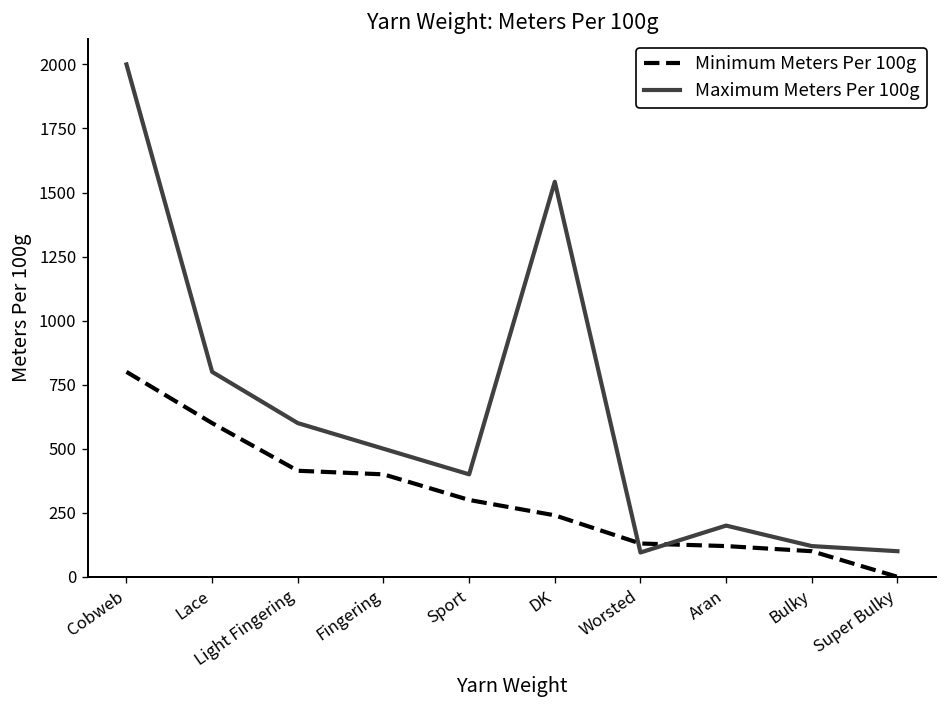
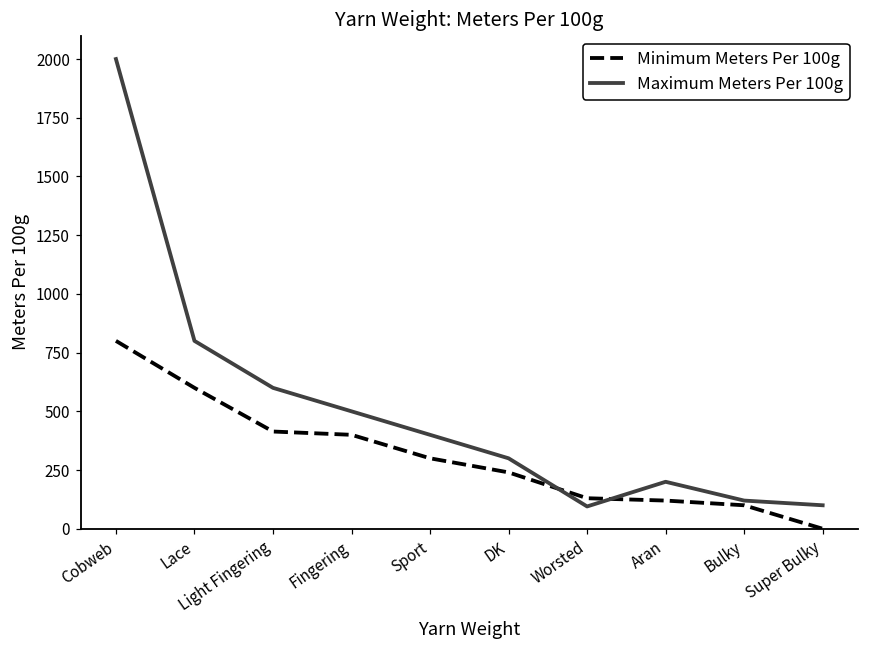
  {
    "Minimum Meters Per 100g": {
      "Cobweb": 800,
      "Lace": 600,
      "Light Fingering": 410,
      "Fingering": 400,
      "Sport": 300,
      "DK": 240,
      "Worsted": 130,
      "Aran": 120,
      "Bulky": 100,
      "Super Bulky": 0
    },
    "Maximum Meters Per 100g": {
      "Cobweb": 2000,
      "Lace": 800,
      "Light Fingering": 600,
      "Fingering": 500,
      "Sport": 400,
-     "DK": 1540,
+     "DK": 300,
      "Worsted": 100,
      "Aran": 200,
      "Bulky": 120,
      "Super Bulky": 100
    }
  }
